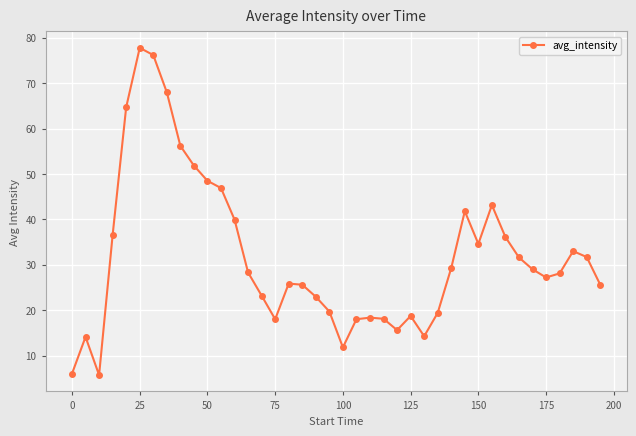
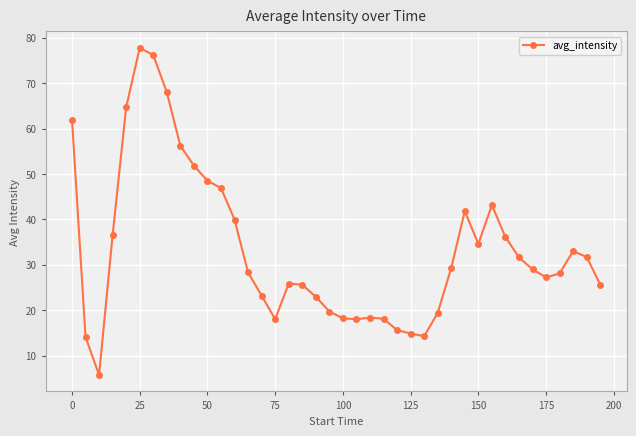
  {
-   "0": 6,
+   "0": 62,
    "25": 78,
    "50": 49,
    "75": 18,
-   "100": 12,
-   "125": 19,
+   "100": 18,
+   "125": 15,
    "150": 35,
    "175": 27
  }
